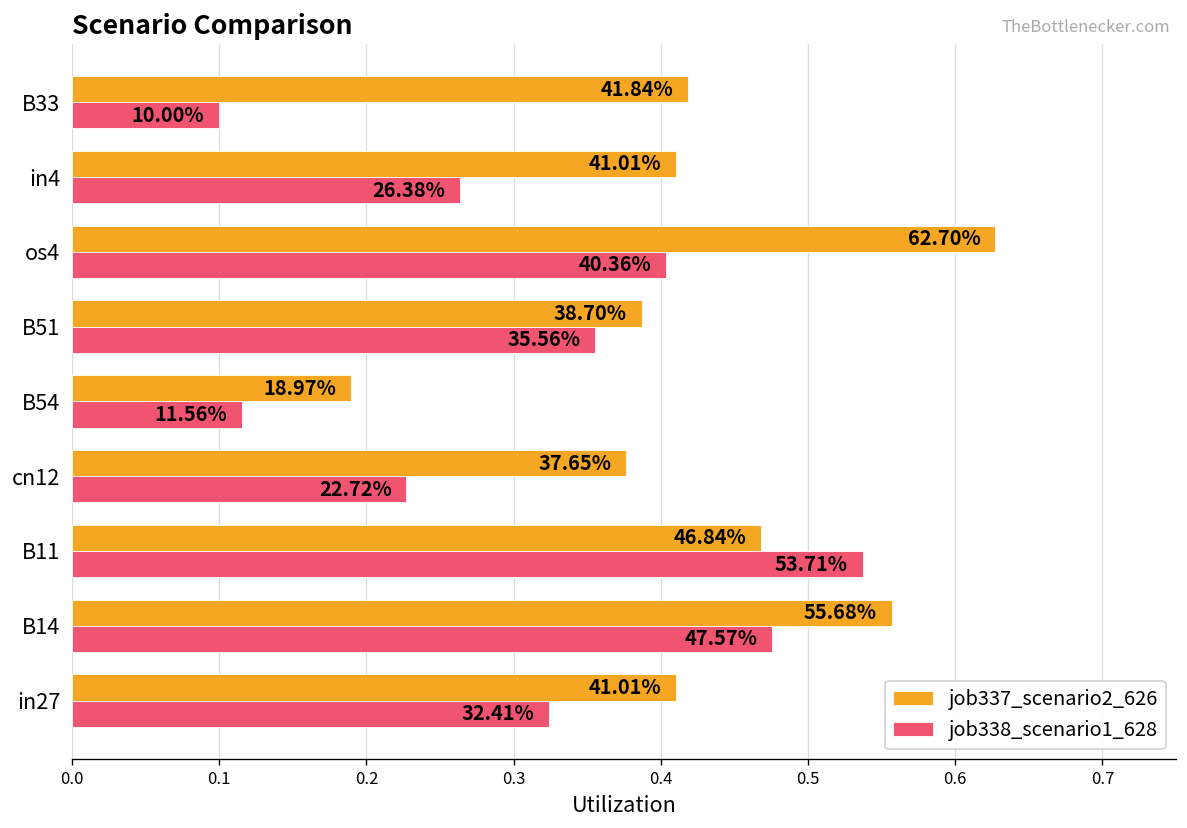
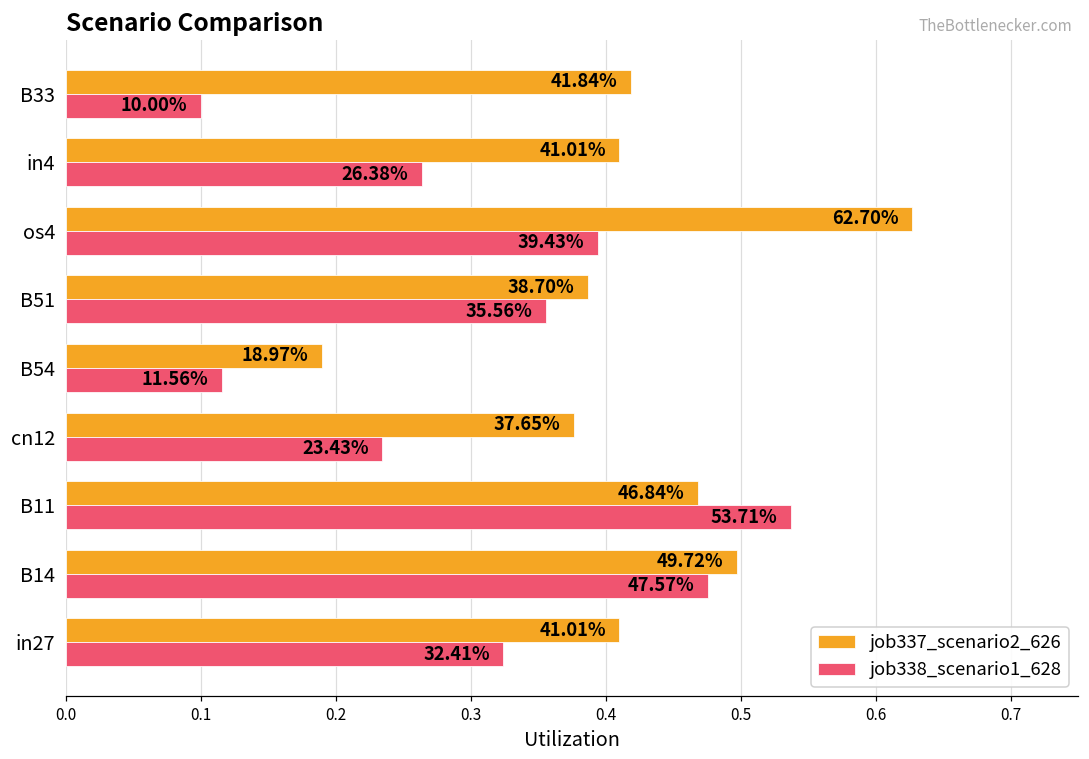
  {
    "job337_scenario2_626": {
      "B33": "41.84%",
      "in4": "41.01%",
      "os4": "62.70%",
      "B51": "38.70%",
      "B54": "18.97%",
      "cn12": "37.65%",
      "B11": "46.84%",
-     "B14": "55.68%",
+     "B14": "49.72%",
      "in27": "41.01%"
    },
    "job338_scenario1_628": {
      "B33": "10.00%",
      "in4": "26.38%",
-     "os4": "40.36%",
+     "os4": "39.43%",
      "B51": "35.56%",
      "B54": "11.56%",
-     "cn12": "22.72%",
+     "cn12": "23.43%",
      "B11": "53.71%",
      "B14": "47.57%",
      "in27": "32.41%"
    }
  }
